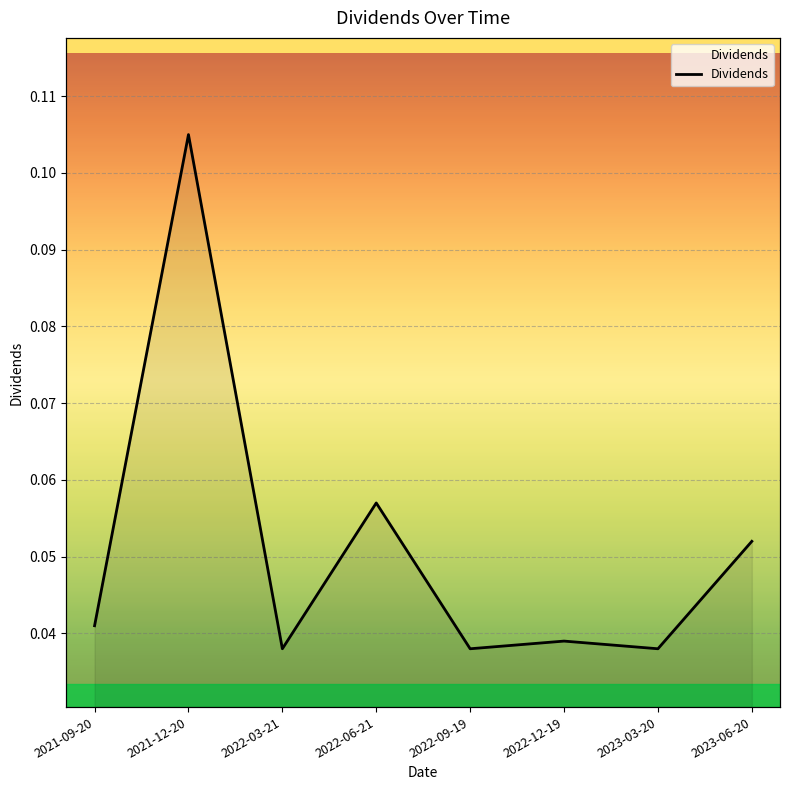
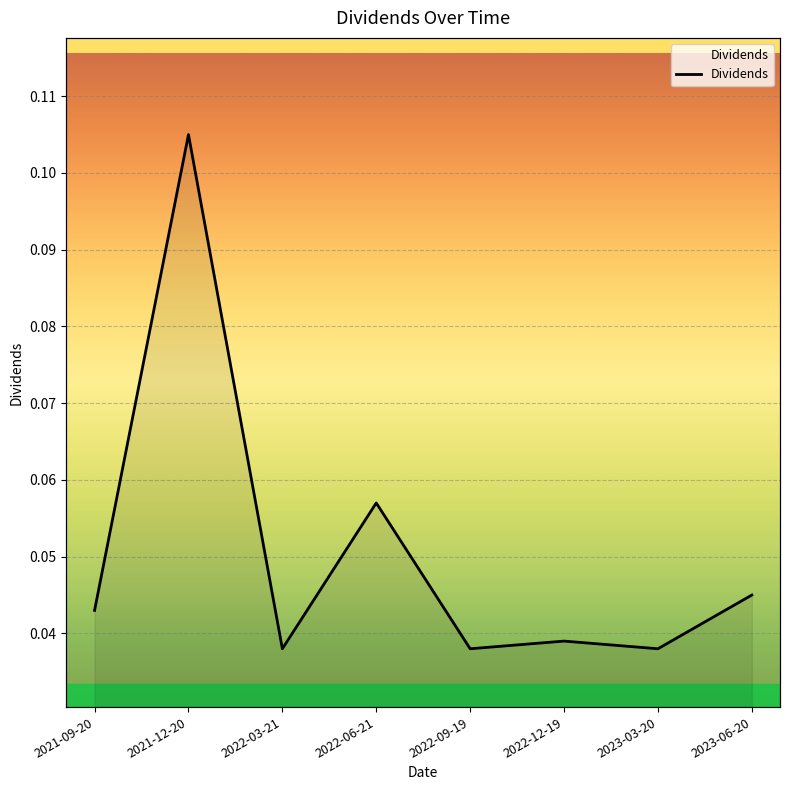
  {
-   "2021-09-20": 0.041,
+   "2021-09-20": 0.043,
    "2021-12-20": 0.105,
    "2022-03-21": 0.038,
    "2022-06-21": 0.057,
    "2022-09-19": 0.038,
    "2022-12-19": 0.039,
    "2023-03-20": 0.038,
-   "2023-06-20": 0.052
+   "2023-06-20": 0.045
  }
